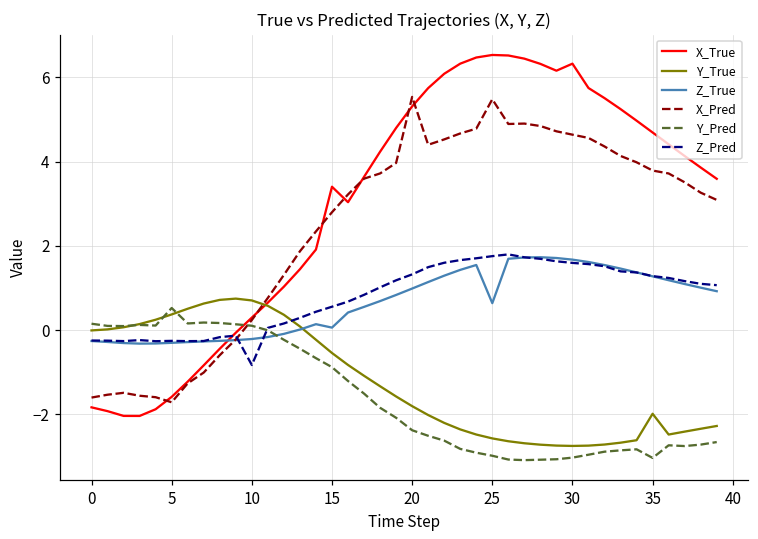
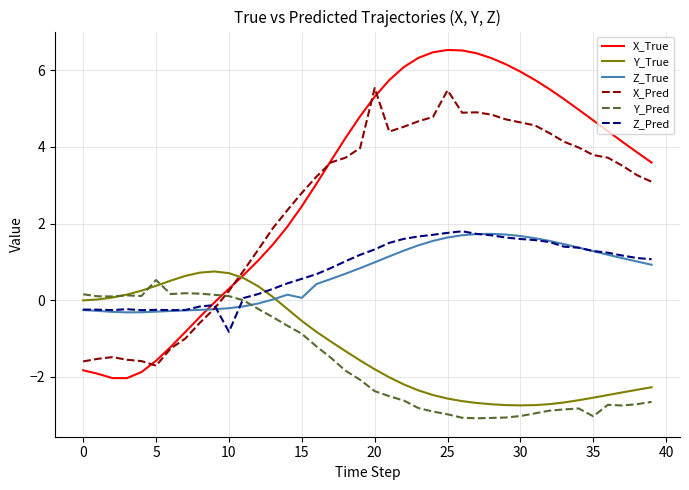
  {
    "X_True": {
      "0": -1.8,
      "5": -1.6,
-     "15": 3.4,
+     "15": 2.4,
      "20": 5.3,
      "25": 6.5,
-     "30": 6.3,
+     "30": 6.0,
      "35": 4.7
    },
    "Y_True": {
      "0": 0.0,
      "5": 0.4,
      "10": 0.7,
      "15": -0.5,
      "20": -1.8,
      "25": -2.6,
      "30": -2.7,
-     "35": -2.0
+     "35": -2.5
    },
    "Z_True": {
      "10": -0.2,
      "15": 0.1,
      "20": 1.0,
-     "25": 0.6,
+     "25": 1.6,
      "30": 1.7
    },
    "X_Pred": {
      "0": -1.6,
      "5": -1.7,
      "15": 2.8,
      "20": 5.5,
      "25": 5.5,
      "30": 4.6,
      "35": 3.8
    },
    "Y_Pred": {
      "0": 0.2,
      "5": 0.5,
      "10": 0.1,
      "15": -0.9,
      "20": -2.4,
      "25": -3.0,
      "30": -3.0,
      "35": -3.0
    },
    "Z_Pred": {
      "10": -0.8,
      "15": 0.6,
      "20": 1.3,
      "25": 1.8,
      "30": 1.6
    }
  }
